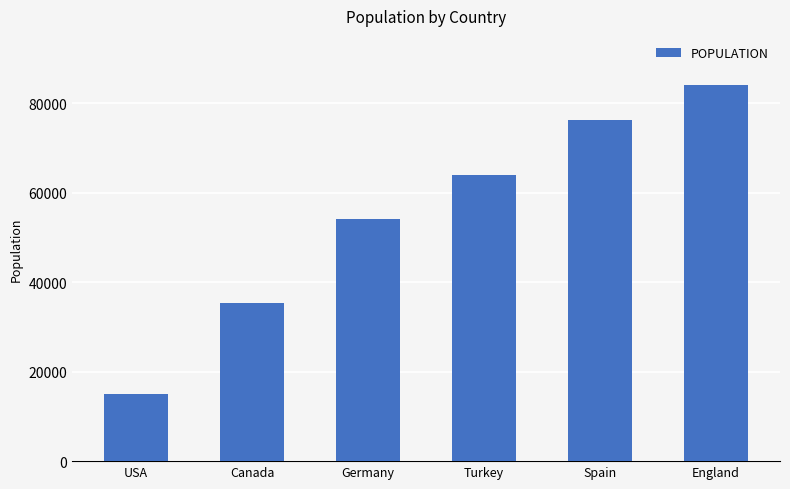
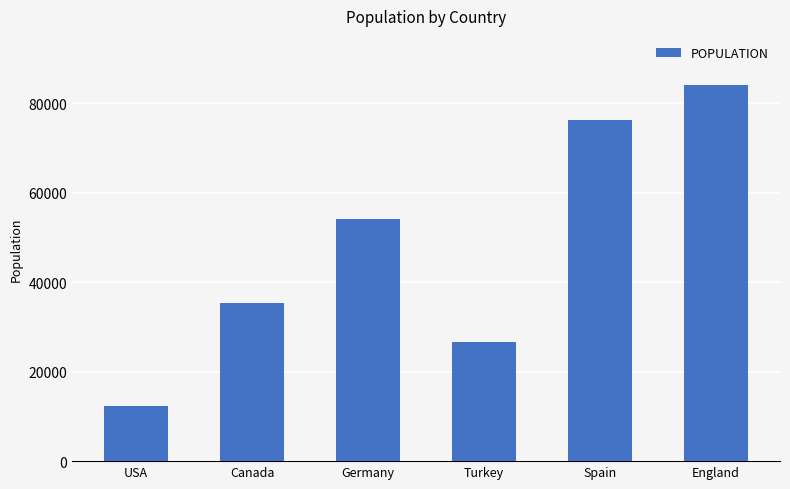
  {
-   "USA": 15000,
+   "USA": 12000,
    "Canada": 35000,
    "Germany": 54000,
-   "Turkey": 64000,
+   "Turkey": 27000,
    "Spain": 76000,
    "England": 84000
  }
